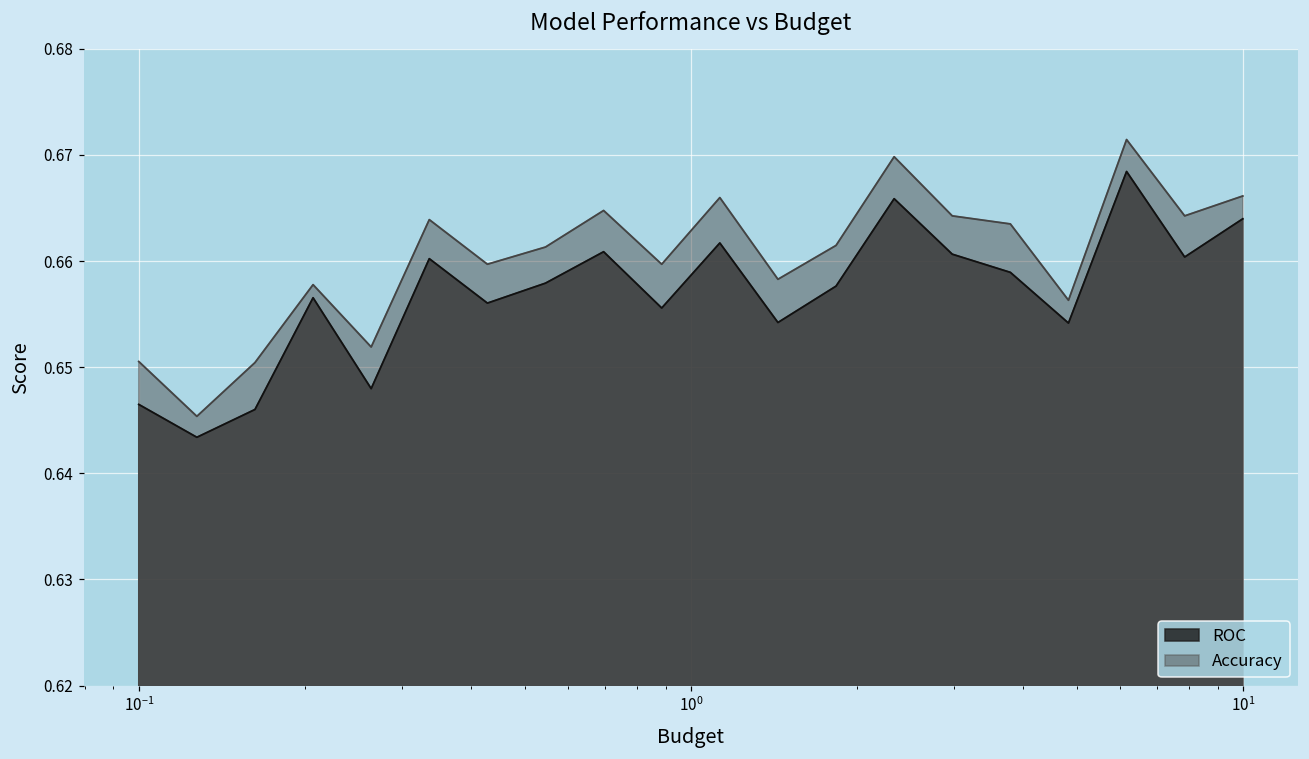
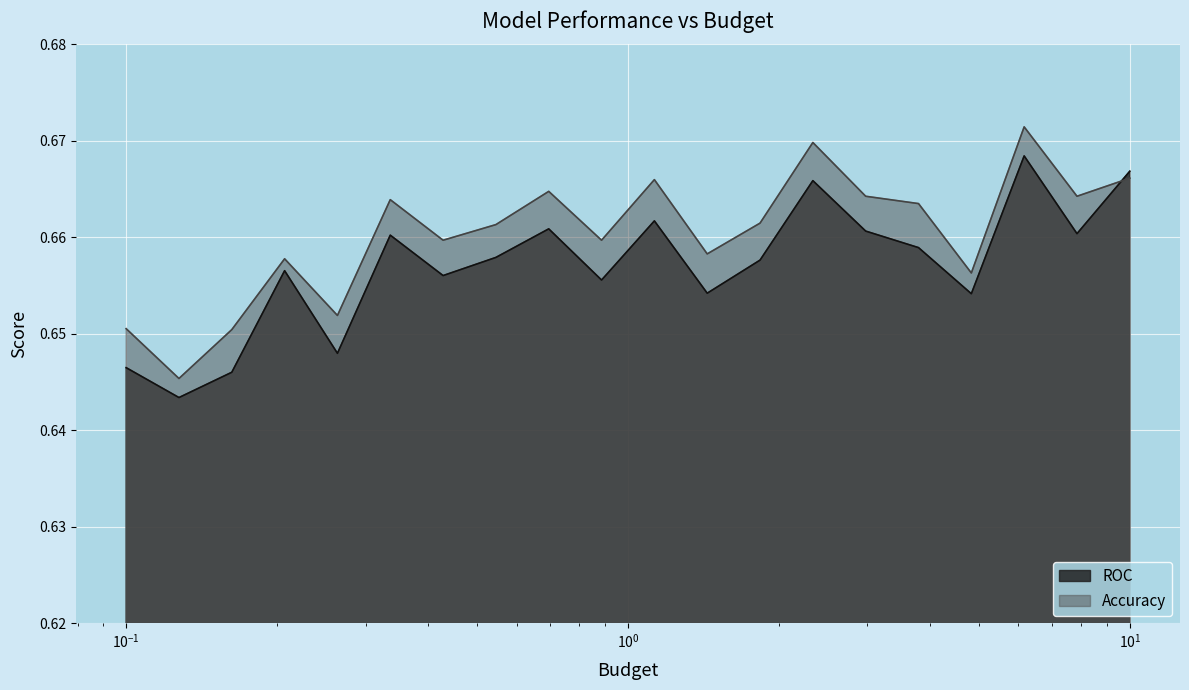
  {
    "ROC": {
      "10^-1": 0.646,
-     "10^1": 0.664
+     "10^1": 0.667
    },
    "Accuracy": {
      "10^-1": 0.651,
      "10^1": 0.666
    }
  }
